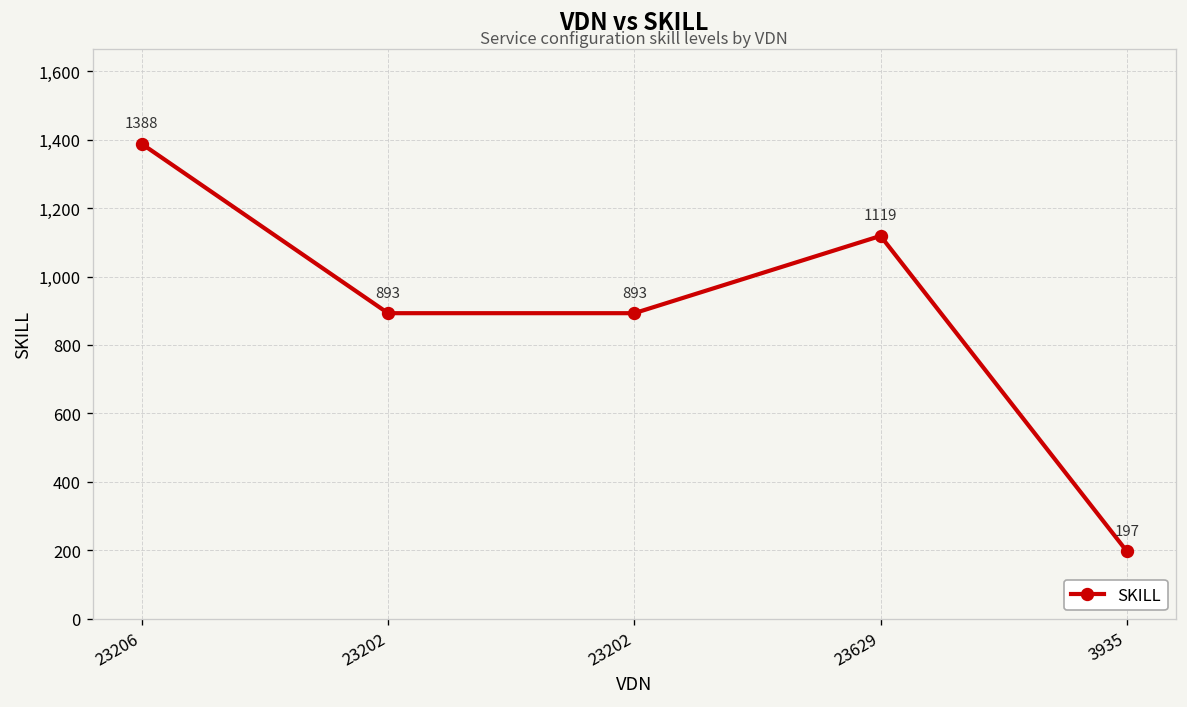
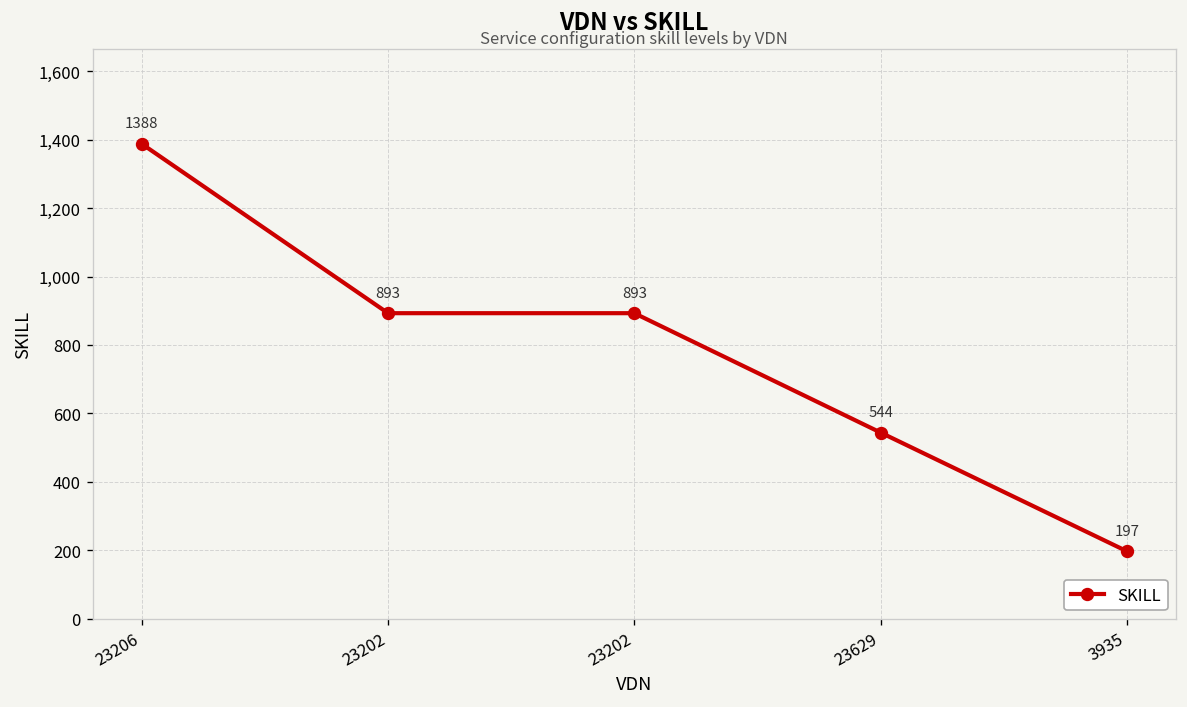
  {
    "23206": 1388,
-   "23629": 1119,
+   "23629": 544,
    "3935": 197
  }
